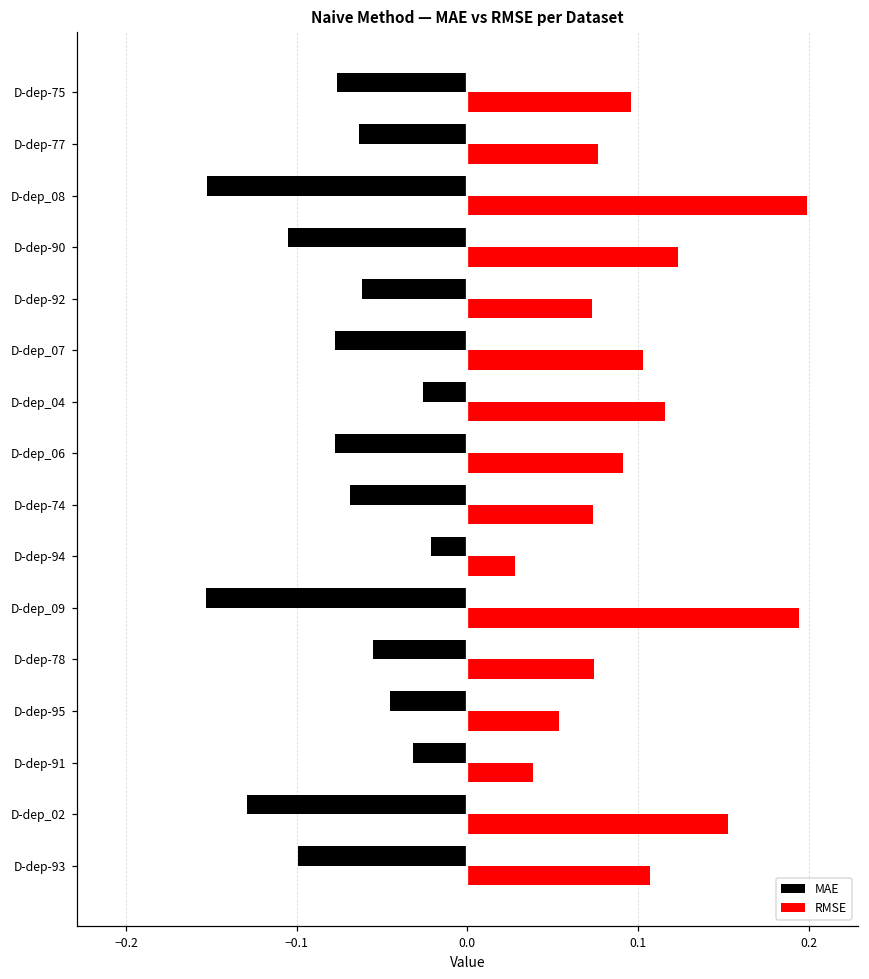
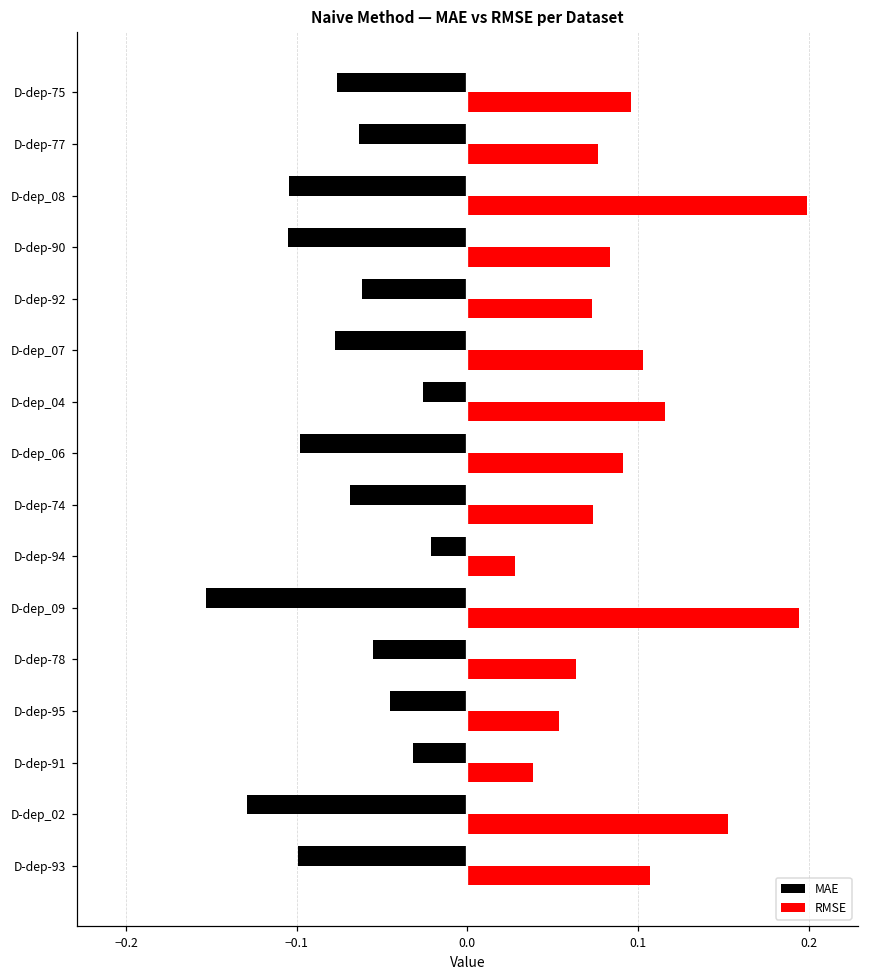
  {
    "MAE": {
      "D-dep-75": -0.076,
      "D-dep-77": -0.063,
-     "D-dep_08": -0.153,
+     "D-dep_08": -0.105,
      "D-dep-90": -0.105,
      "D-dep-92": -0.062,
      "D-dep_07": -0.078,
      "D-dep_04": -0.026,
-     "D-dep_06": -0.077,
+     "D-dep_06": -0.098,
      "D-dep-74": -0.069,
      "D-dep-94": -0.021,
      "D-dep_09": -0.153,
      "D-dep-78": -0.056,
      "D-dep-95": -0.046,
      "D-dep-91": -0.032,
      "D-dep_02": -0.129,
      "D-dep-93": -0.099
    },
    "RMSE": {
      "D-dep-75": 0.096,
      "D-dep-77": 0.076,
      "D-dep_08": 0.199,
-     "D-dep-90": 0.123,
+     "D-dep-90": 0.083,
      "D-dep-92": 0.073,
      "D-dep_07": 0.103,
      "D-dep_04": 0.116,
      "D-dep_06": 0.091,
      "D-dep-74": 0.074,
      "D-dep-94": 0.028,
      "D-dep_09": 0.194,
-     "D-dep-78": 0.074,
+     "D-dep-78": 0.064,
      "D-dep-95": 0.054,
      "D-dep-91": 0.038,
      "D-dep_02": 0.152,
      "D-dep-93": 0.107
    }
  }
